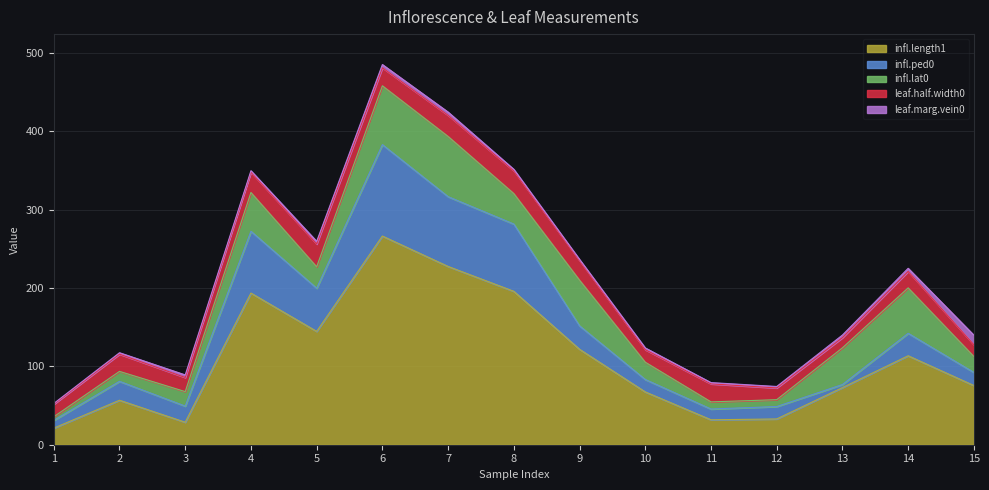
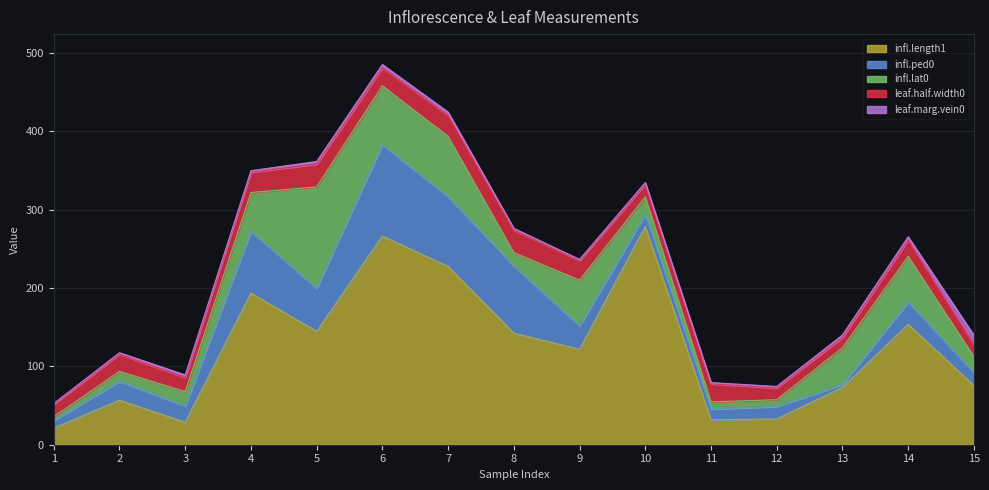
  {
    "infl.length1": {
      "1": 20,
      "2": 60,
      "3": 30,
      "4": 190,
      "5": 140,
      "6": 270,
      "7": 230,
-     "8": 200,
+     "8": 140,
      "9": 120,
-     "10": 70,
+     "10": 280,
      "11": 30,
      "12": 30,
      "13": 70,
-     "14": 110,
+     "14": 150,
      "15": 80
    },
    "infl.ped0": {
      "1": 10,
      "2": 20,
      "3": 20,
      "4": 80,
      "5": 60,
      "6": 120,
      "7": 90,
      "8": 90,
      "9": 30,
      "10": 20,
      "11": 10,
      "12": 20,
      "13": 0,
      "14": 30,
      "15": 20
    },
    "infl.lat0": {
      "1": 0,
      "2": 10,
      "3": 20,
      "4": 50,
-     "5": 30,
+     "5": 130,
      "6": 80,
      "7": 80,
-     "8": 40,
+     "8": 20,
      "9": 60,
      "10": 20,
      "11": 10,
      "12": 10,
      "13": 50,
      "14": 60,
      "15": 20
    },
    "leaf.half.width0": {
      "3": 20,
      "5": 30,
      "6": 20,
      "7": 30,
      "13": 10,
      "14": 20,
      "15": 20
    },
    "leaf.marg.vein0": {
      "3": 0,
      "5": 0,
      "6": 0,
      "7": 0,
      "13": 0,
      "14": 0,
      "15": 10
    }
  }
